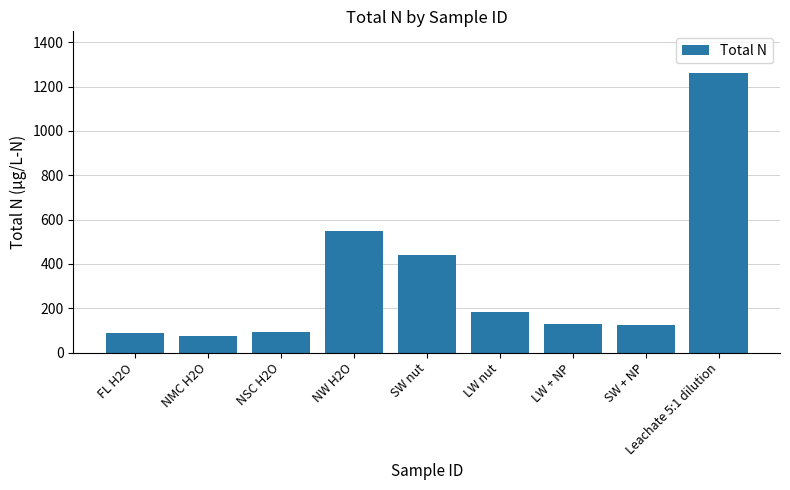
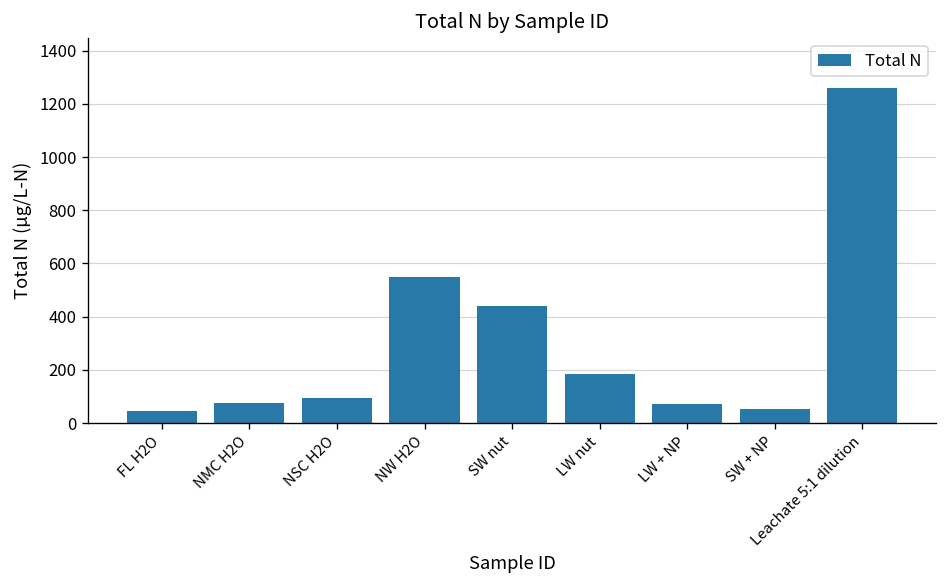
  {
-   "FL H2O": 90,
+   "FL H2O": 40,
    "NMC H2O": 80,
    "NSC H2O": 90,
    "NW H2O": 550,
    "SW nut": 440,
    "LW nut": 180,
-   "LW + NP": 130,
-   "SW + NP": 120,
+   "LW + NP": 70,
+   "SW + NP": 50,
    "Leachate 5:1 dilution": 1260
  }
